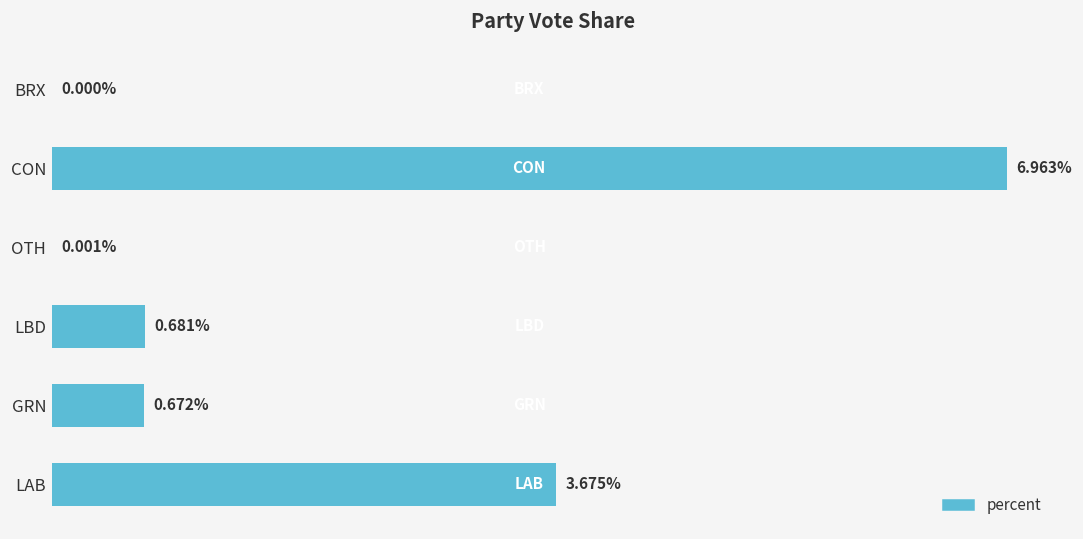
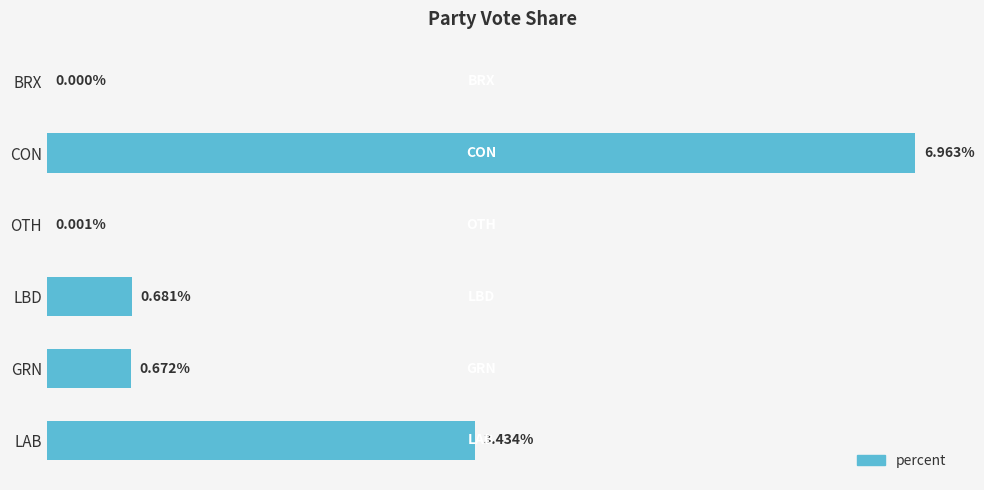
  {
    "BRX": "0.000%",
    "CON": "6.963%",
    "OTH": "0.001%",
    "LBD": "0.681%",
    "GRN": "0.672%",
-   "LAB": "3.675%"
+   "LAB": "3.434%"
  }
